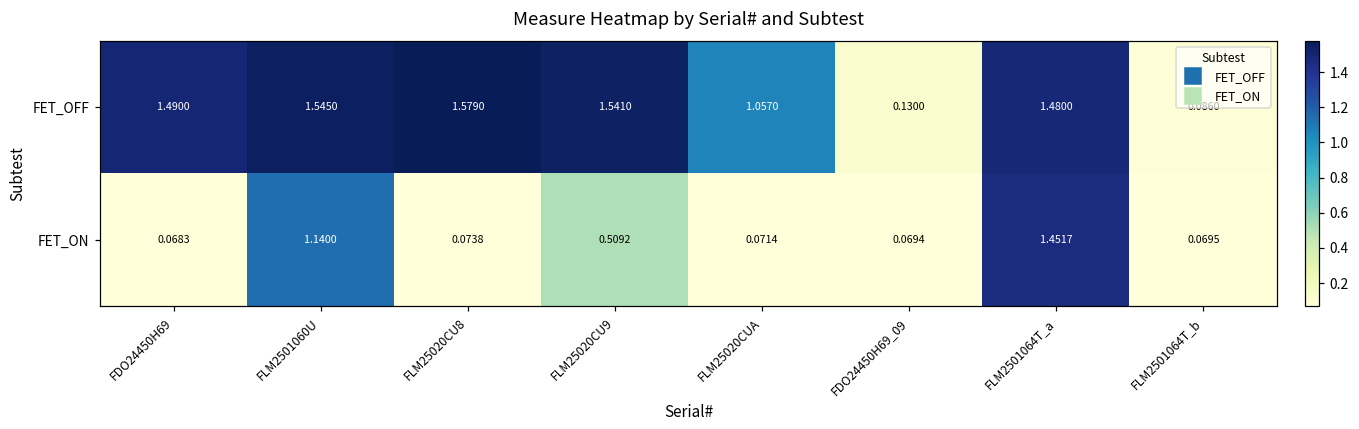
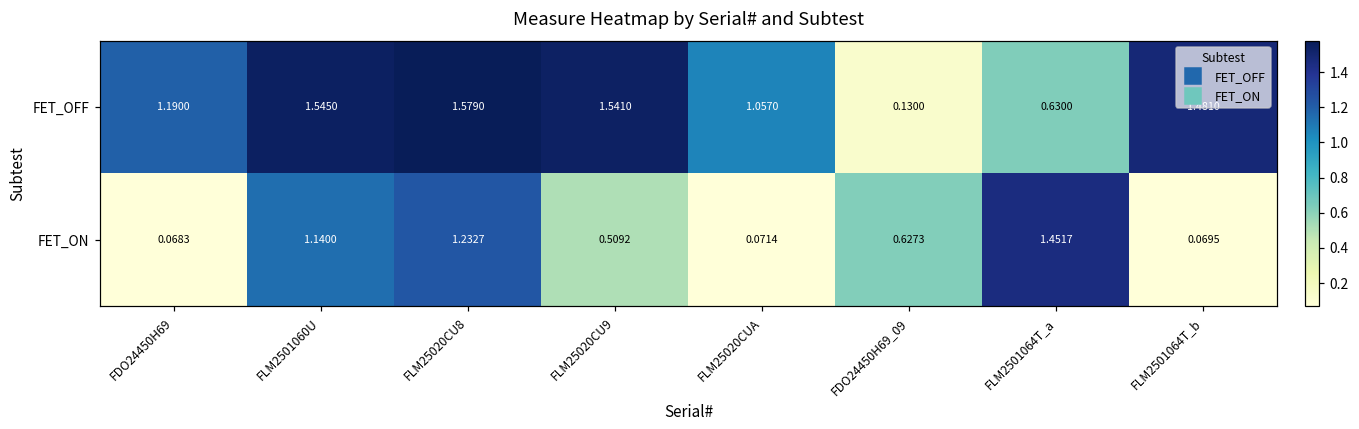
  {
    "FET_OFF": {
-     "FDO24450H69": 1.4900,
+     "FDO24450H69": 1.1900,
      "FLM2501060U": 1.5450,
      "FLM25020CU8": 1.5790,
      "FLM25020CU9": 1.5410,
      "FLM25020CUA": 1.0570,
      "FDO24450H69_09": 0.1300,
-     "FLM2501064T_a": 1.4800,
-     "FLM2501064T_b": 0.0860
+     "FLM2501064T_a": 0.6300,
+     "FLM2501064T_b": 1.4810
    },
    "FET_ON": {
      "FDO24450H69": 0.0683,
      "FLM2501060U": 1.1400,
-     "FLM25020CU8": 0.0738,
+     "FLM25020CU8": 1.2327,
      "FLM25020CU9": 0.5092,
      "FLM25020CUA": 0.0714,
-     "FDO24450H69_09": 0.0694,
+     "FDO24450H69_09": 0.6273,
      "FLM2501064T_a": 1.4517,
      "FLM2501064T_b": 0.0695
    }
  }
